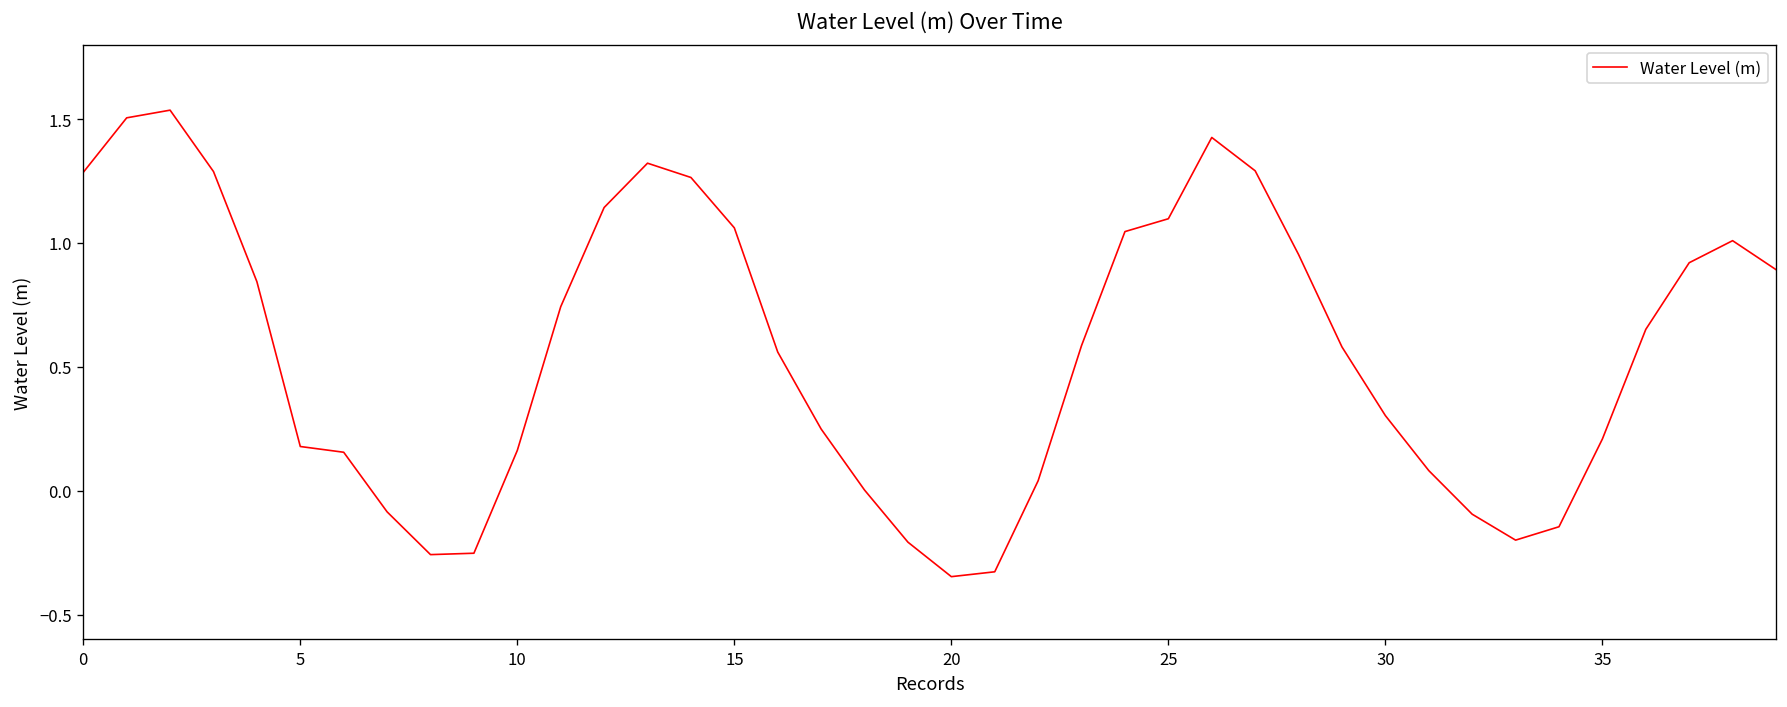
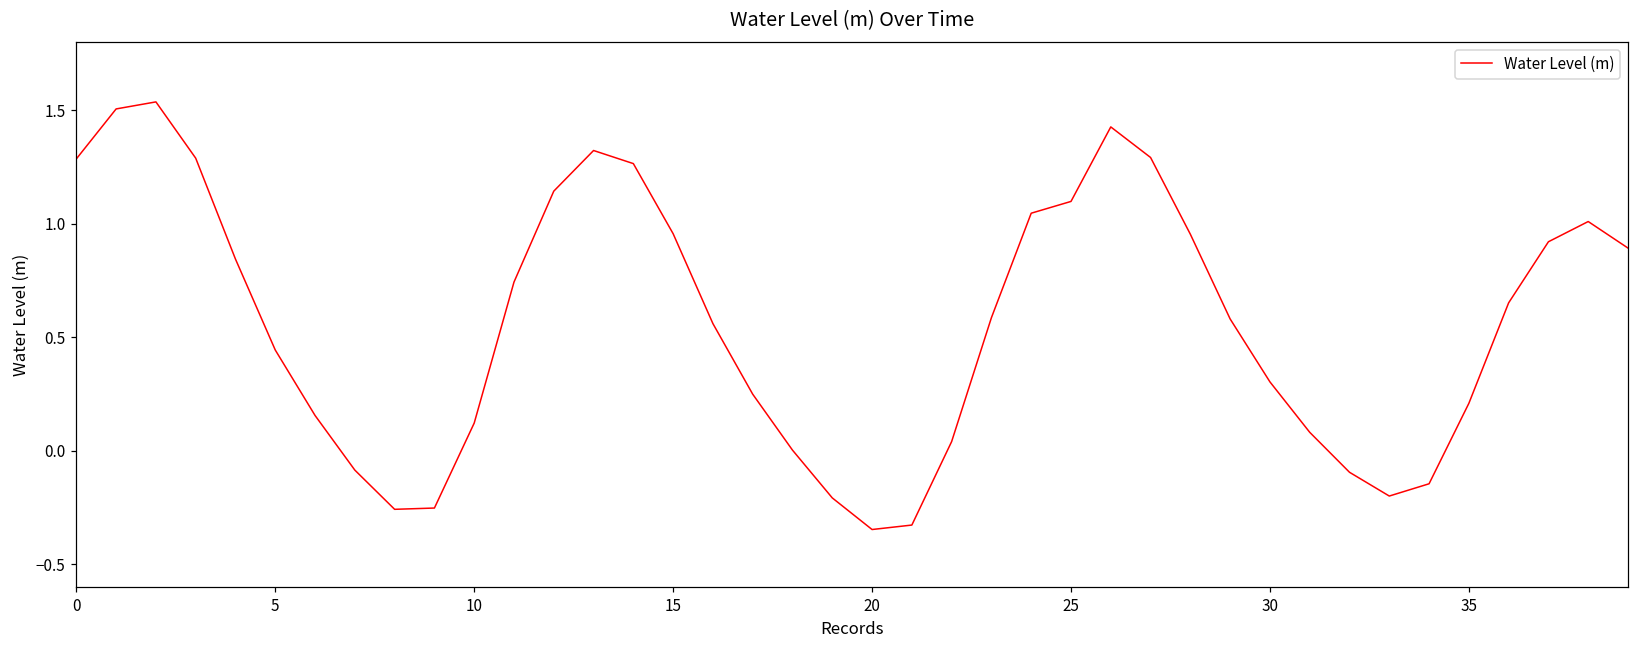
  {
    "0": 1.28,
-   "5": 0.18,
-   "10": 0.16,
-   "15": 1.06,
+   "5": 0.44,
+   "10": 0.12,
+   "15": 0.96,
    "20": -0.35,
    "25": 1.10,
    "30": 0.30,
    "35": 0.21
  }
